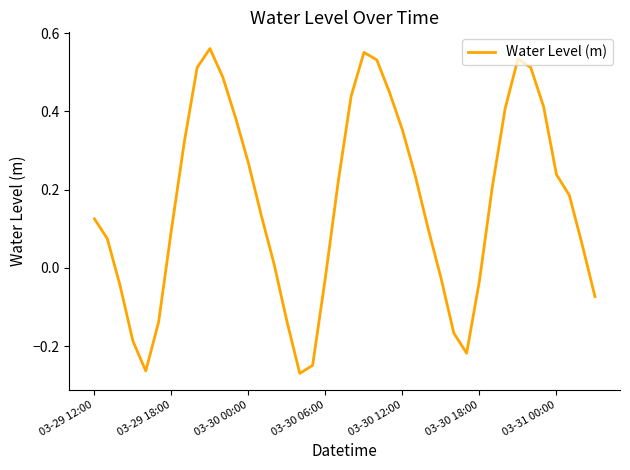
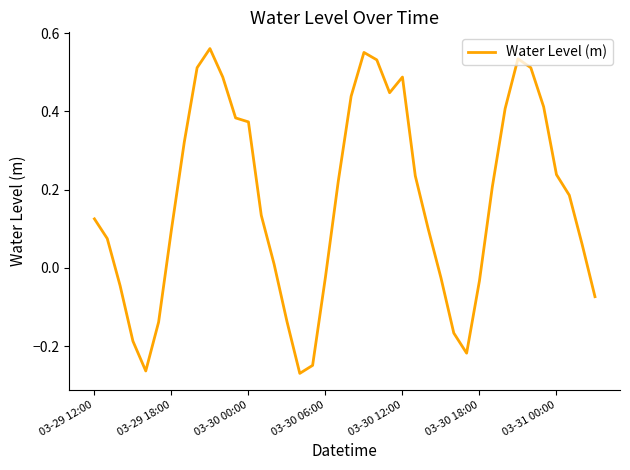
  {
    "03-29 12:00": 0.13,
    "03-29 18:00": 0.10,
-   "03-30 00:00": 0.27,
+   "03-30 00:00": 0.37,
    "03-30 06:00": -0.02,
-   "03-30 12:00": 0.35,
+   "03-30 12:00": 0.49,
    "03-30 18:00": -0.03,
    "03-31 00:00": 0.24
  }
